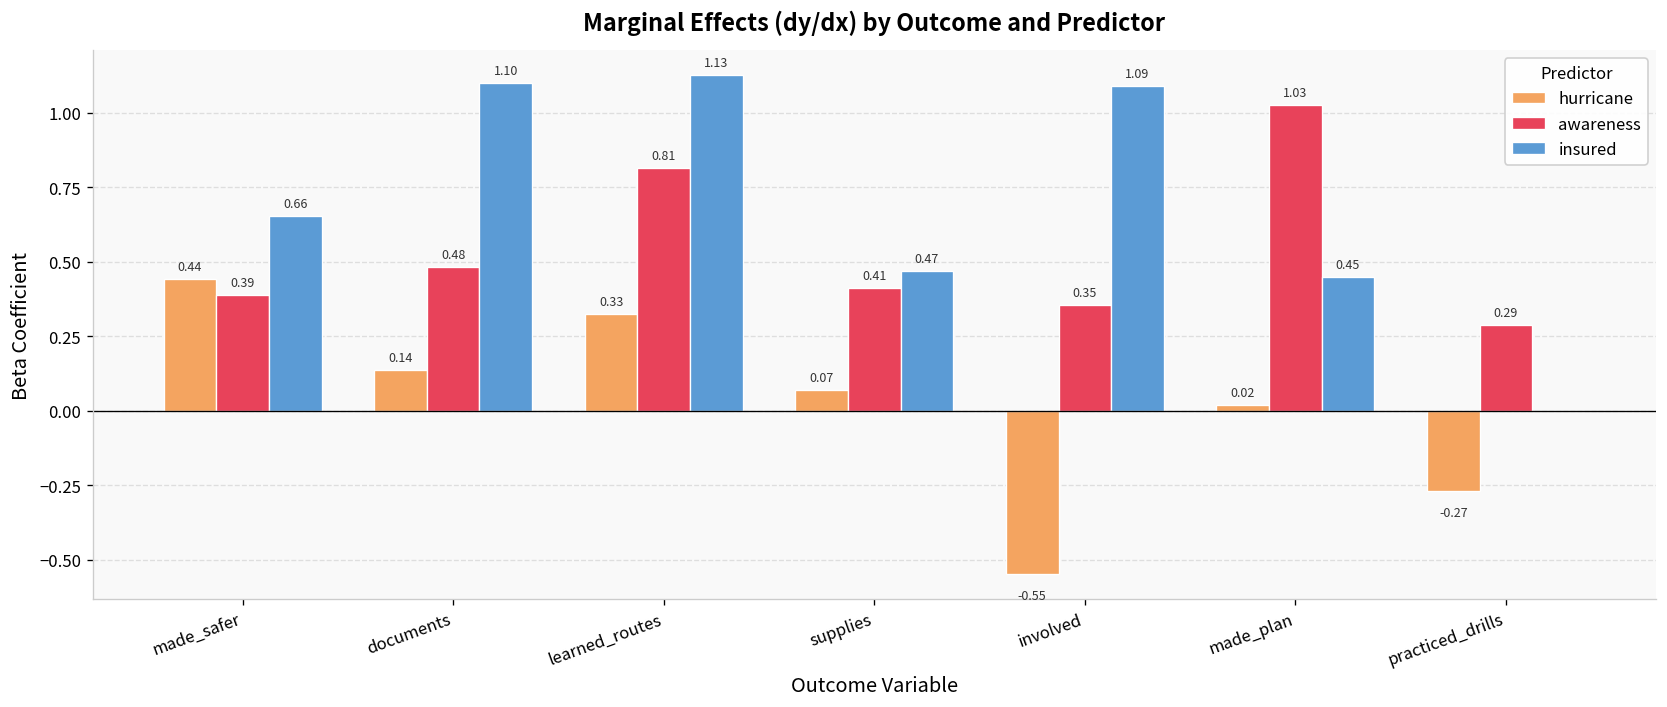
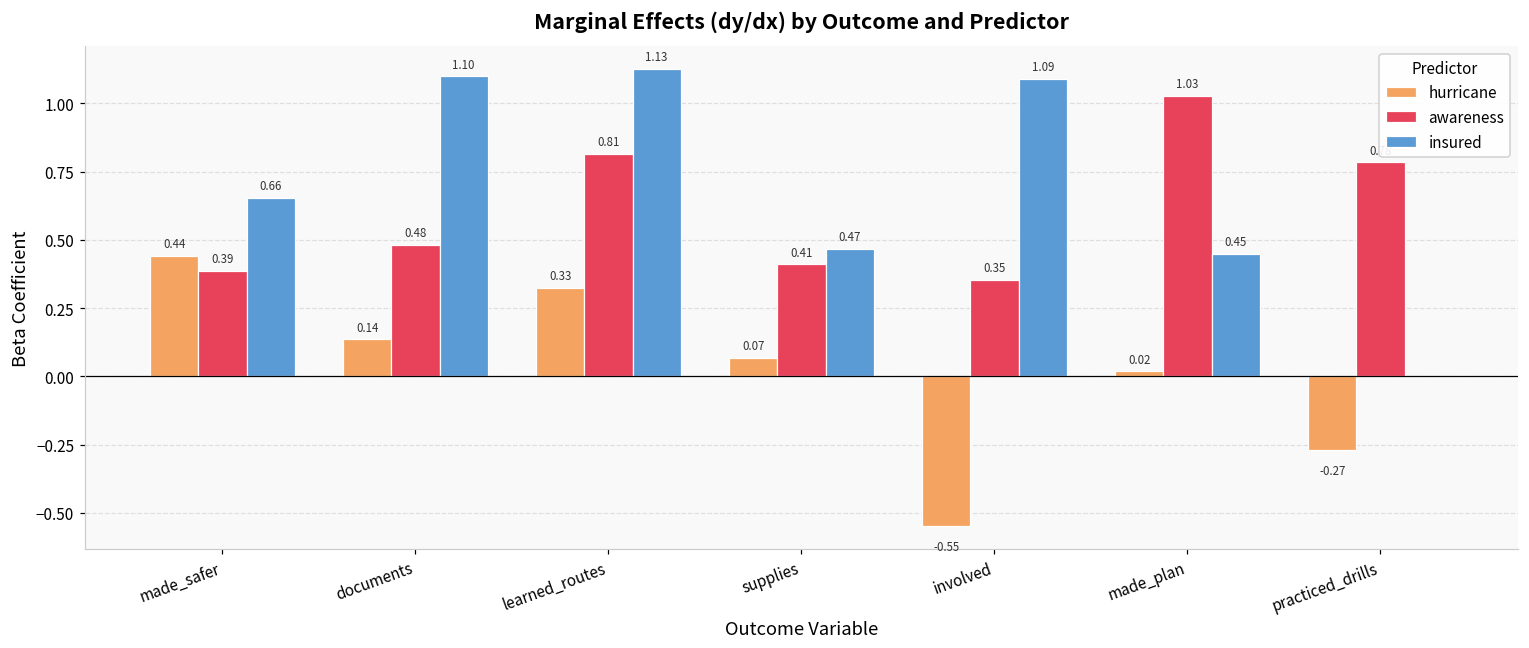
  {
    "hurricane": {
      "made_safer": 0.44,
      "documents": 0.14,
      "learned_routes": 0.33,
      "supplies": 0.07,
      "involved": -0.55,
      "made_plan": 0.02,
      "practiced_drills": -0.27
    },
    "awareness": {
-     "practiced_drills": 0.29
+     "practiced_drills": 0.78
    },
    "insured": {
      "made_safer": 0.66,
      "documents": 1.10,
      "learned_routes": 1.13,
      "supplies": 0.47,
      "involved": 1.09,
      "made_plan": 0.45
    }
  }
